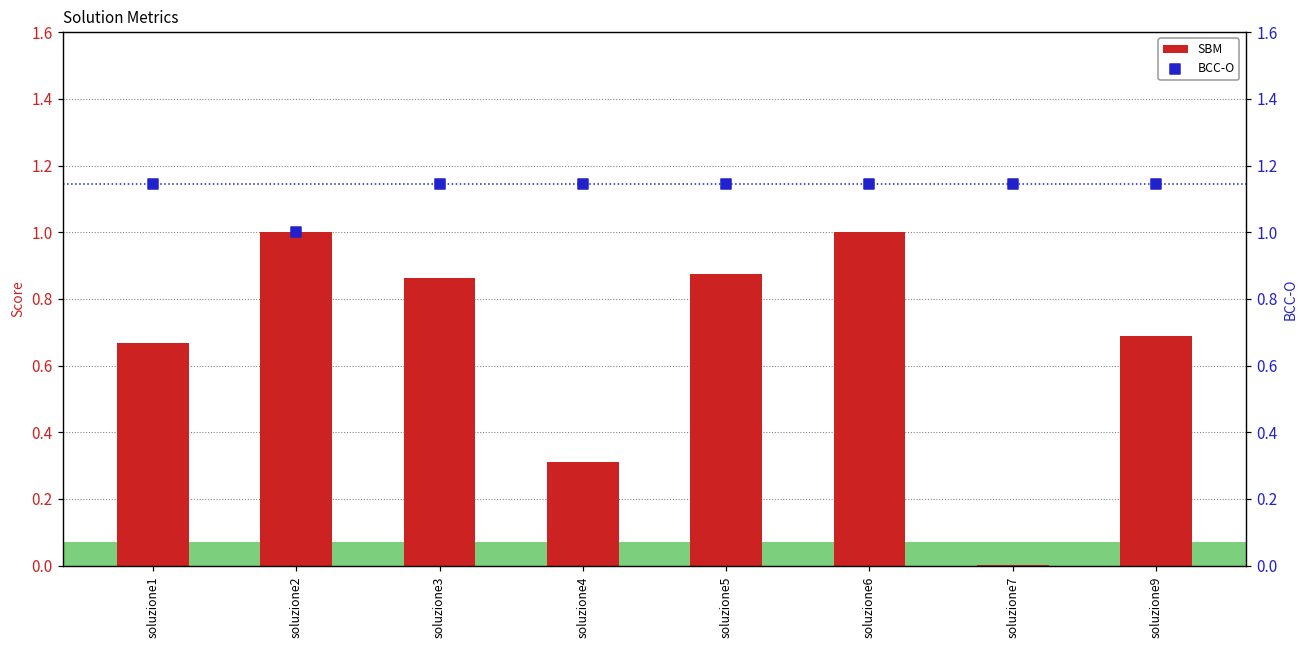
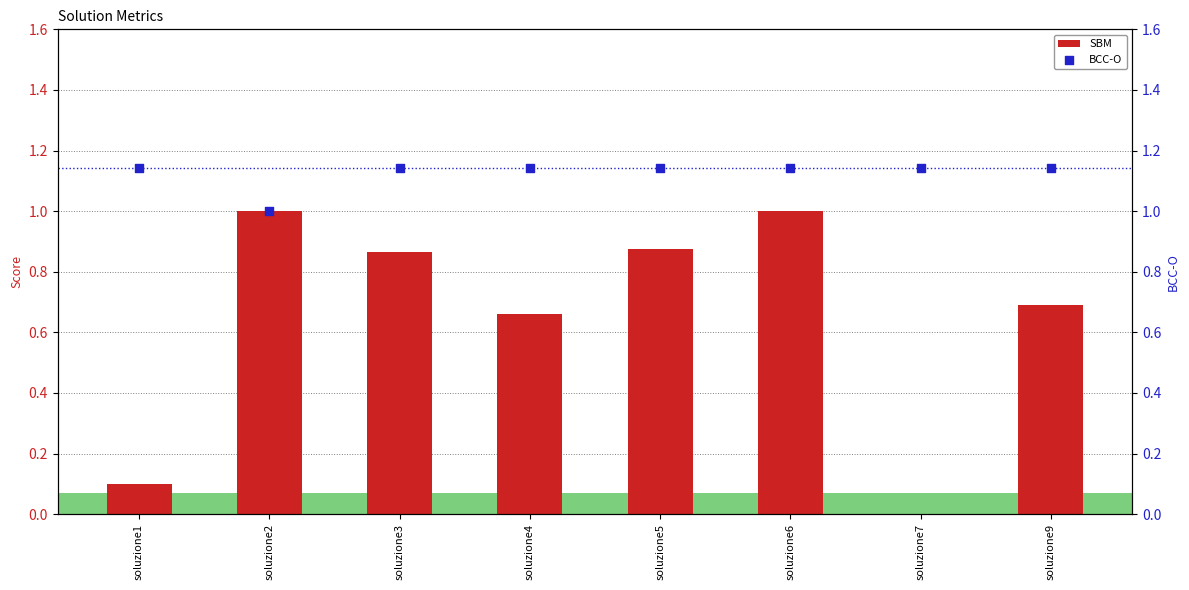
  {
    "SBM": {
-     "soluzione1": 0.67,
+     "soluzione1": 0.10,
      "soluzione2": 1.00,
      "soluzione3": 0.86,
-     "soluzione4": 0.31,
+     "soluzione4": 0.66,
      "soluzione5": 0.87,
      "soluzione6": 1.00,
      "soluzione9": 0.69
    }
  }
